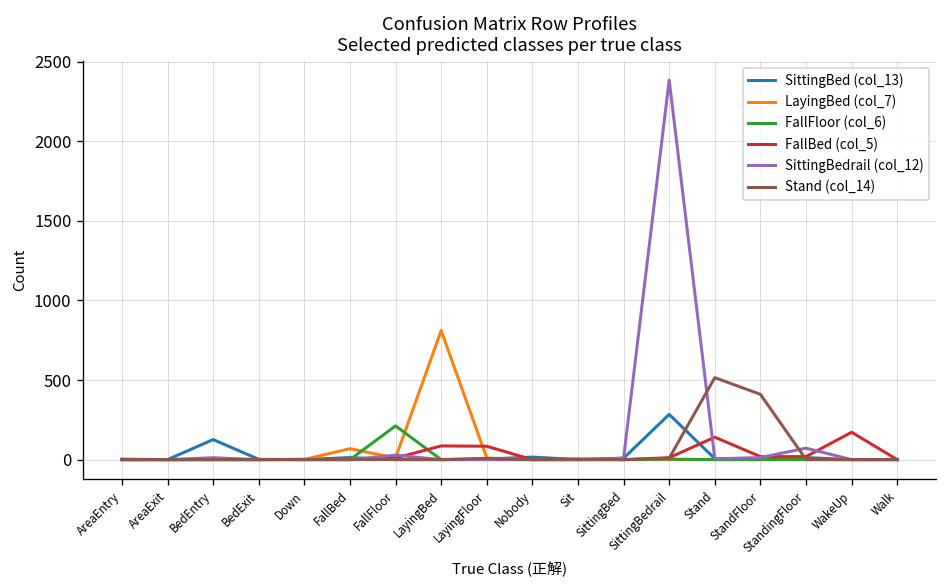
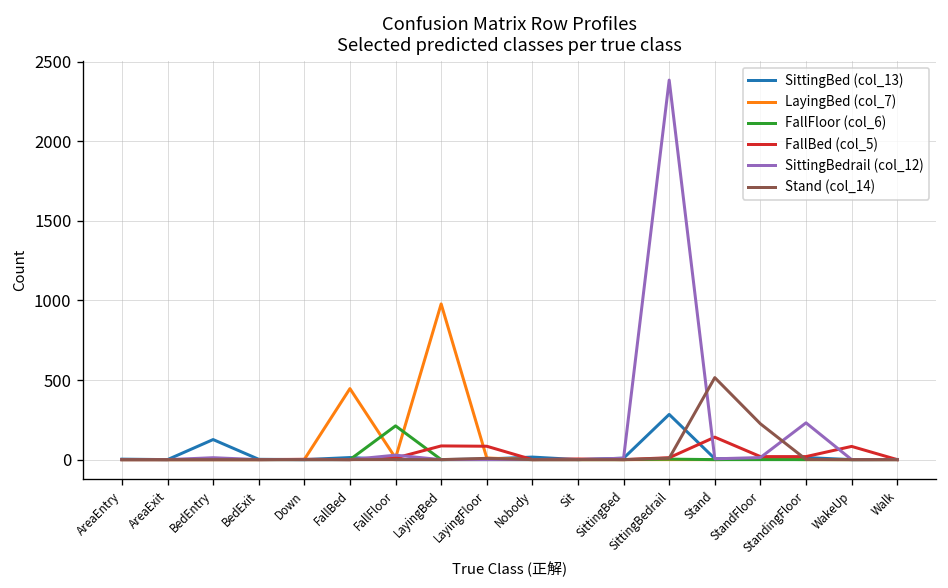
  {
    "SittingBed (col_13)": {
      "BedEntry": 130,
      "SittingBedrail": 280
    },
    "LayingBed (col_7)": {
-     "FallBed": 70,
-     "LayingBed": 810
+     "FallBed": 450,
+     "LayingBed": 980
    },
    "FallFloor (col_6)": {
      "FallFloor": 210
    },
    "FallBed (col_5)": {
      "LayingBed": 90,
      "LayingFloor": 80,
      "Stand": 140,
-     "WakeUp": 170
+     "WakeUp": 80
    },
    "SittingBedrail (col_12)": {
      "SittingBedrail": 2380,
-     "StandingFloor": 70
+     "StandingFloor": 230
    },
    "Stand (col_14)": {
      "Stand": 520,
-     "StandFloor": 410
+     "StandFloor": 230
    }
  }
